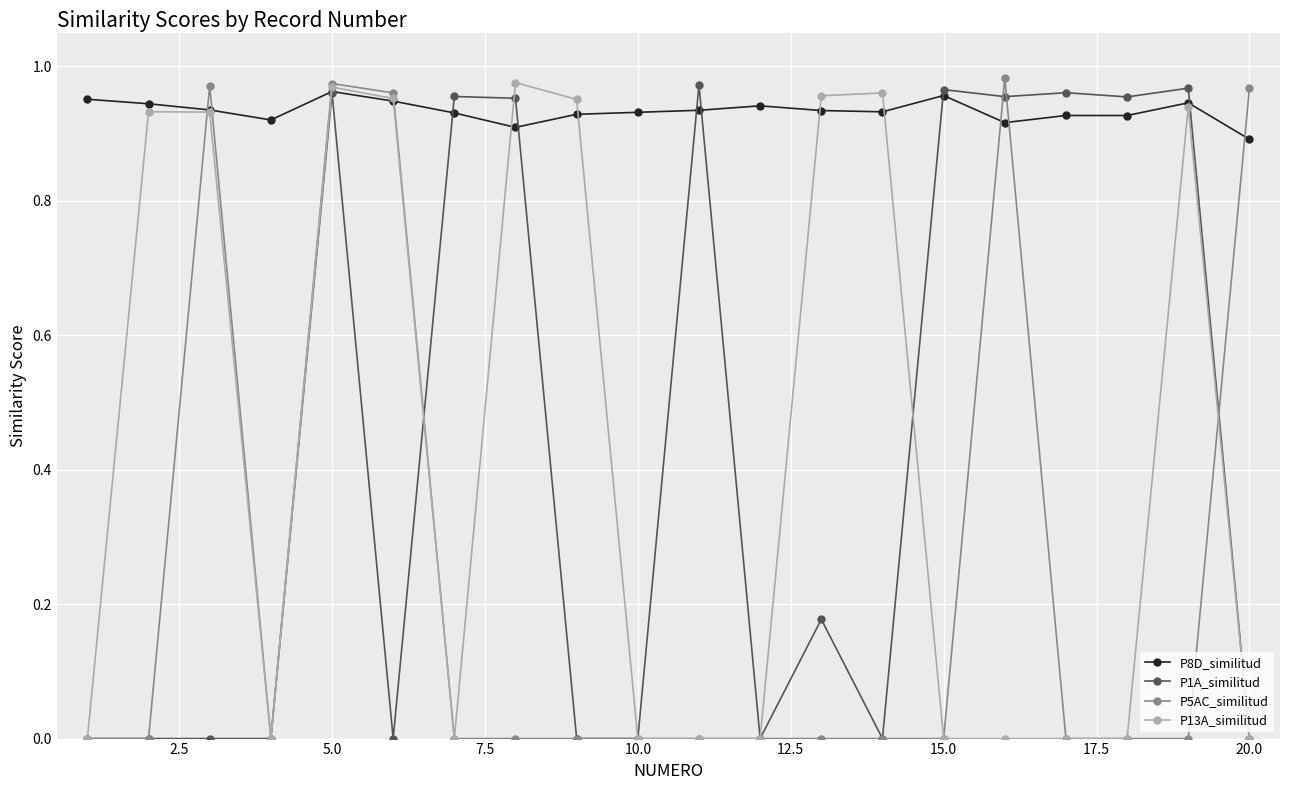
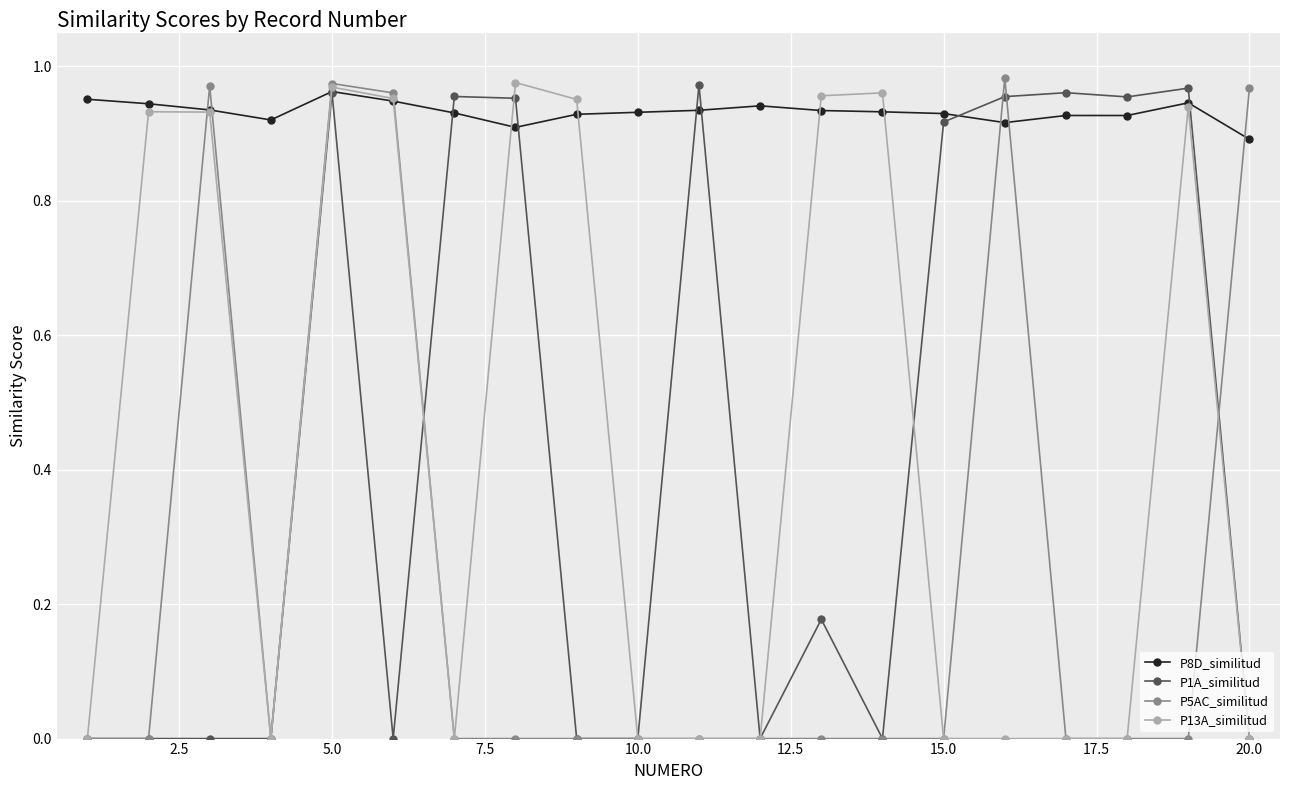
  {
    "P8D_similitud": {
      "10.0": 0.93,
-     "15.0": 0.96,
+     "15.0": 0.93,
      "20.0": 0.89
    },
    "P1A_similitud": {
-     "15.0": 0.97
+     "15.0": 0.92
    }
  }
